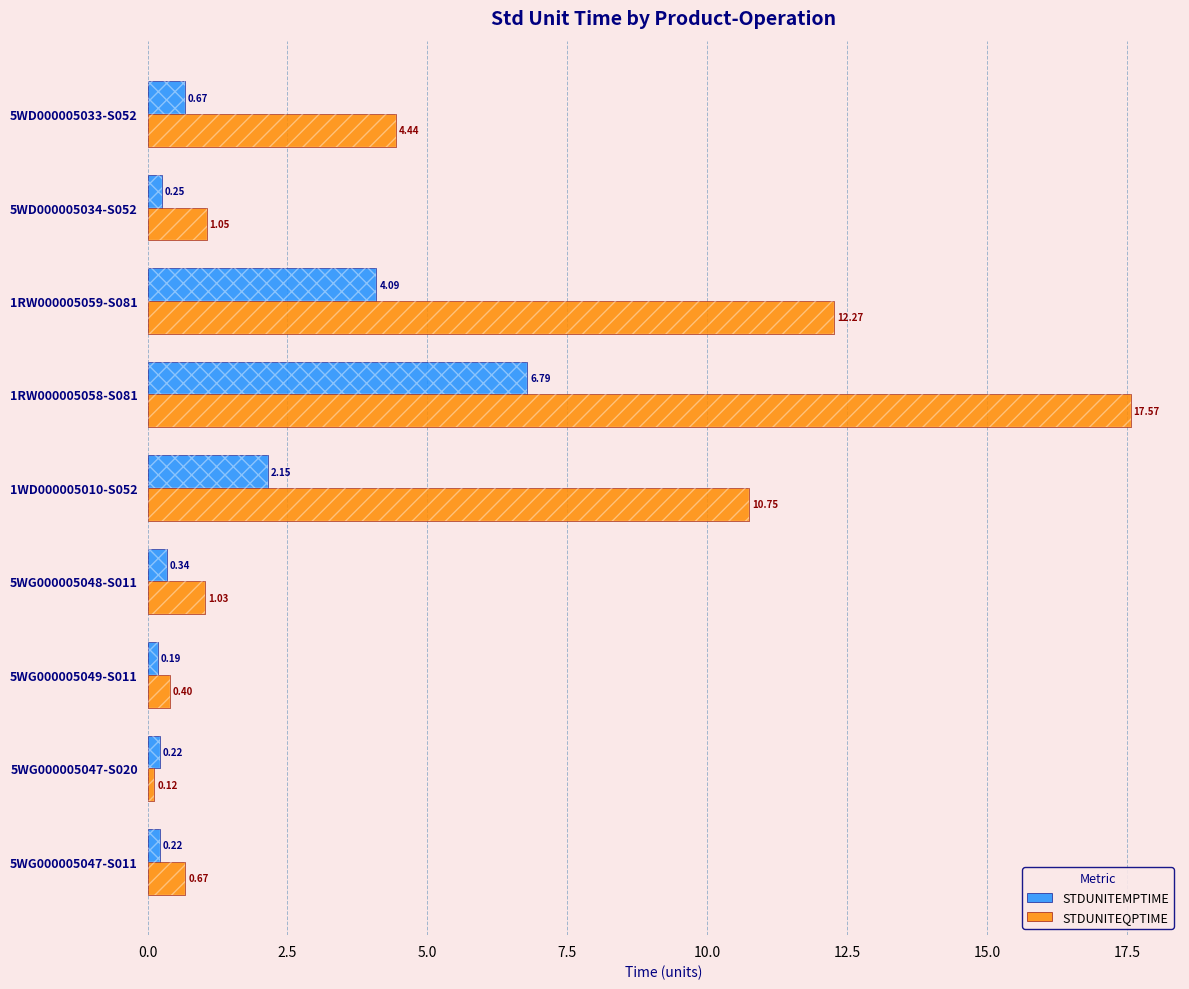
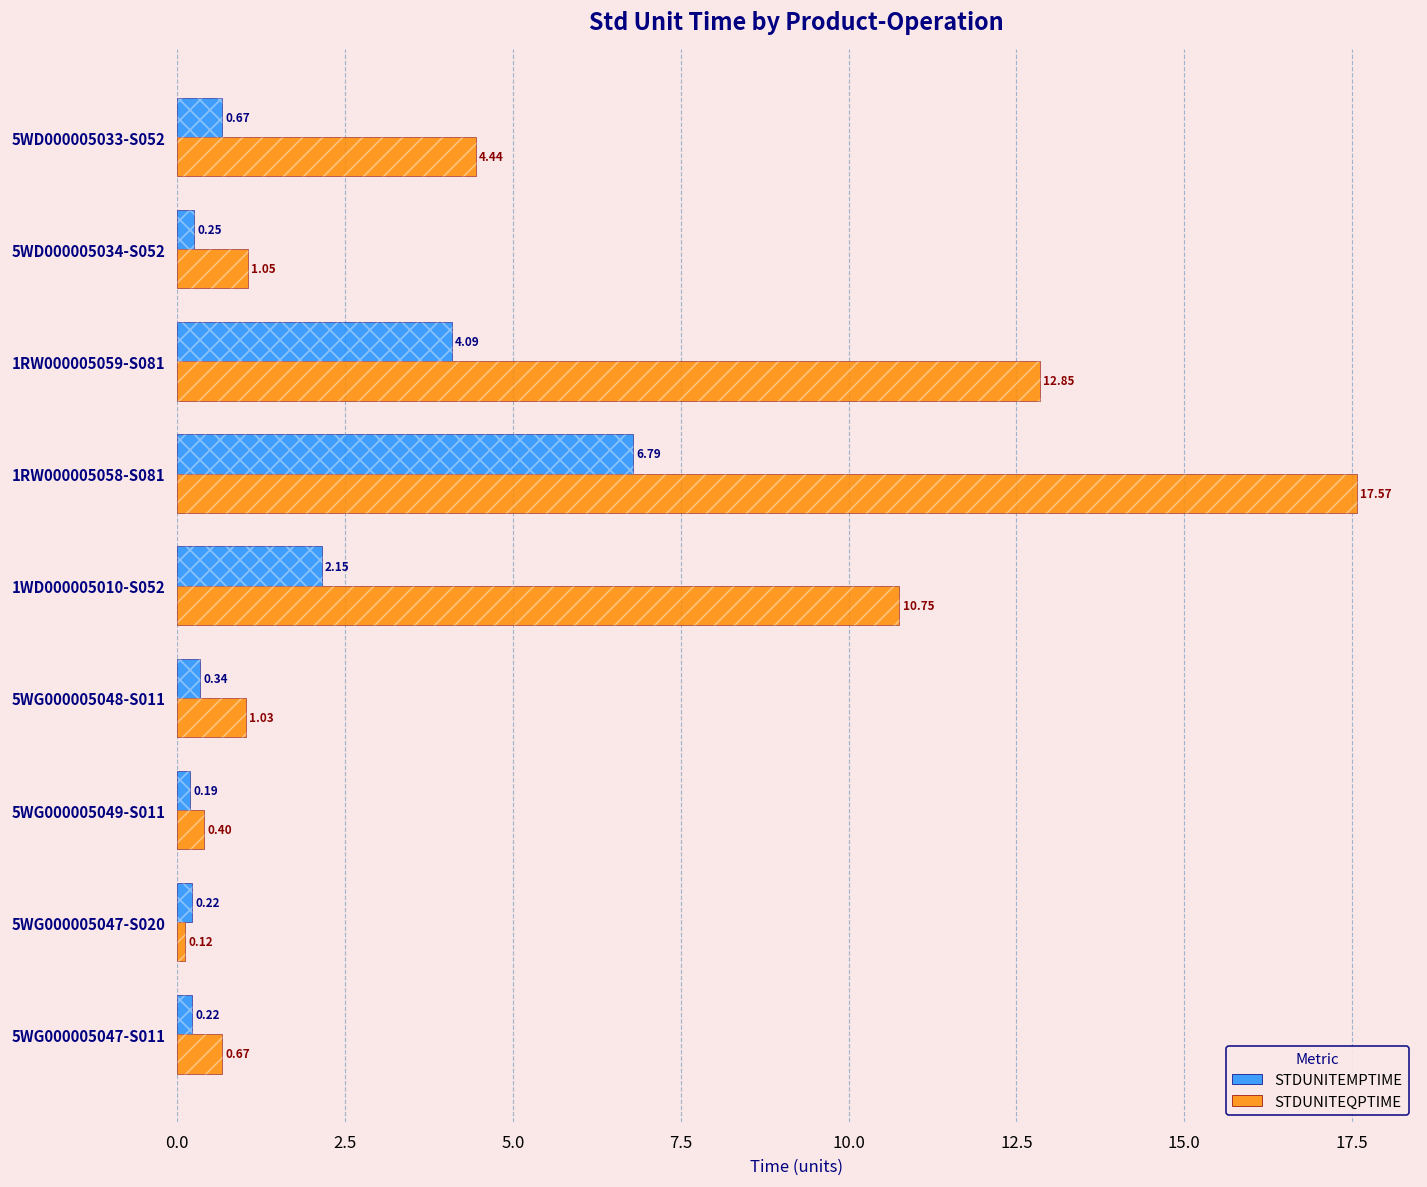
  {
    "STDUNITEMPTIME": {
      "5WD000005033-S052": 0.67,
      "5WD000005034-S052": 0.25,
      "1RW000005059-S081": 4.09,
      "1RW000005058-S081": 6.79,
      "1WD000005010-S052": 2.15,
      "5WG000005048-S011": 0.34,
      "5WG000005049-S011": 0.19,
      "5WG000005047-S020": 0.22,
      "5WG000005047-S011": 0.22
    },
    "STDUNITEQPTIME": {
      "5WD000005033-S052": 4.44,
      "5WD000005034-S052": 1.05,
-     "1RW000005059-S081": 12.27,
+     "1RW000005059-S081": 12.85,
      "1RW000005058-S081": 17.57,
      "1WD000005010-S052": 10.75,
      "5WG000005048-S011": 1.03,
      "5WG000005049-S011": 0.40,
      "5WG000005047-S020": 0.12,
      "5WG000005047-S011": 0.67
    }
  }
